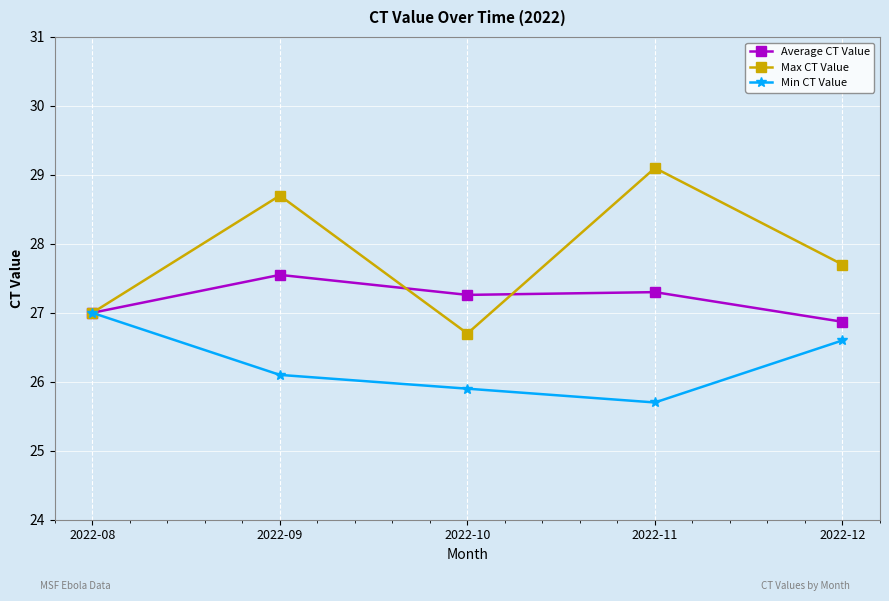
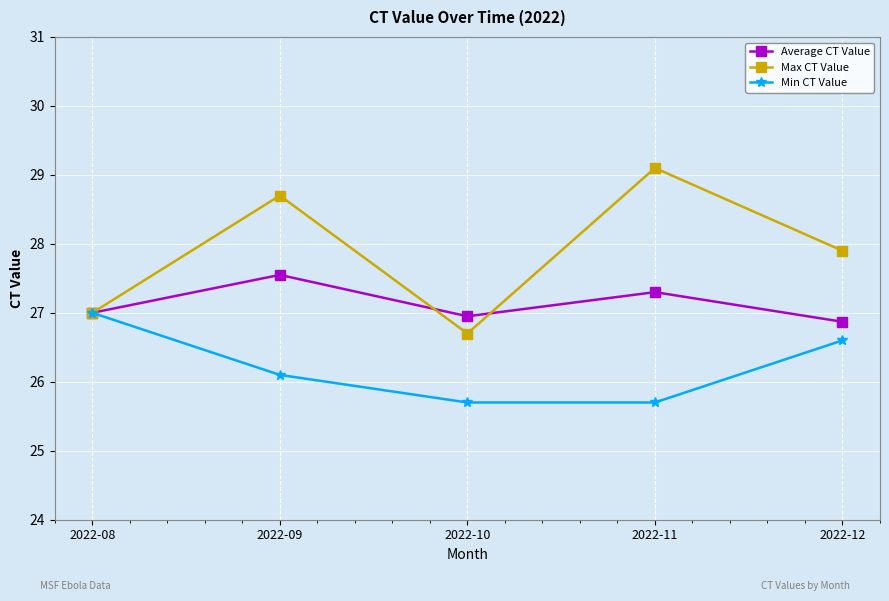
  {
    "Average CT Value": {
      "2022-09": 27.6,
-     "2022-10": 27.3,
+     "2022-10": 27.0,
      "2022-11": 27.3,
      "2022-12": 26.9
    },
    "Max CT Value": {
      "2022-09": 28.7,
      "2022-10": 26.7,
      "2022-11": 29.1,
-     "2022-12": 27.7
+     "2022-12": 27.9
    },
    "Min CT Value": {
      "2022-09": 26.1,
-     "2022-10": 25.9,
+     "2022-10": 25.7,
      "2022-11": 25.7,
      "2022-12": 26.6
    }
  }
